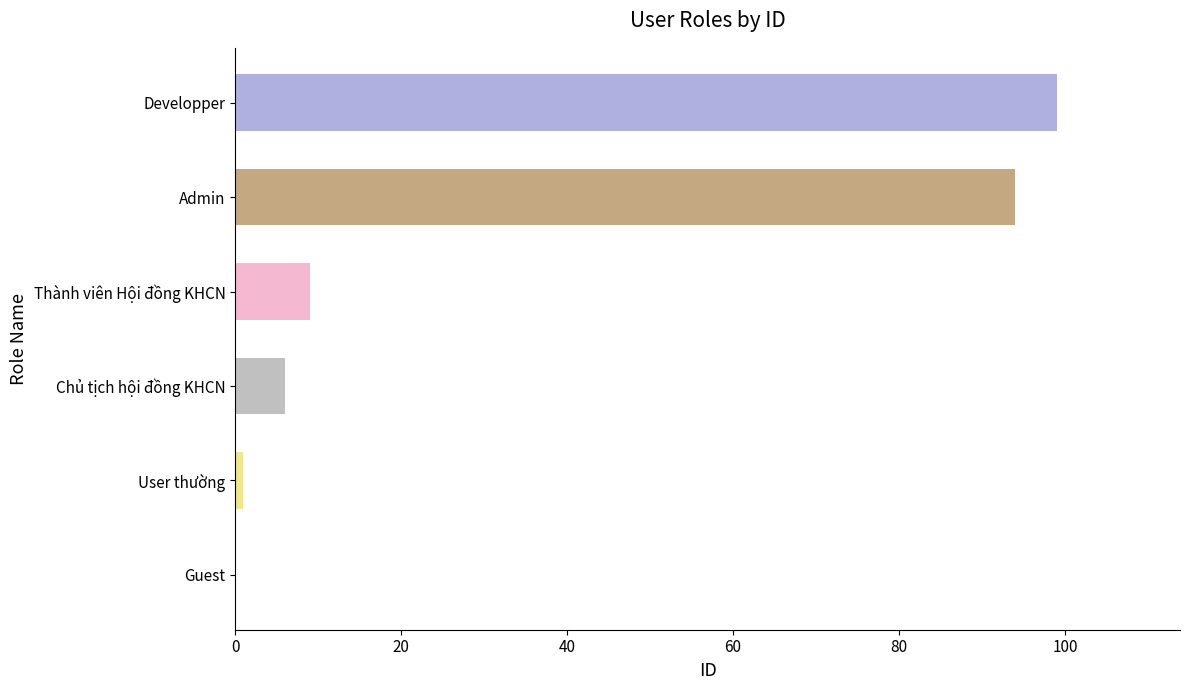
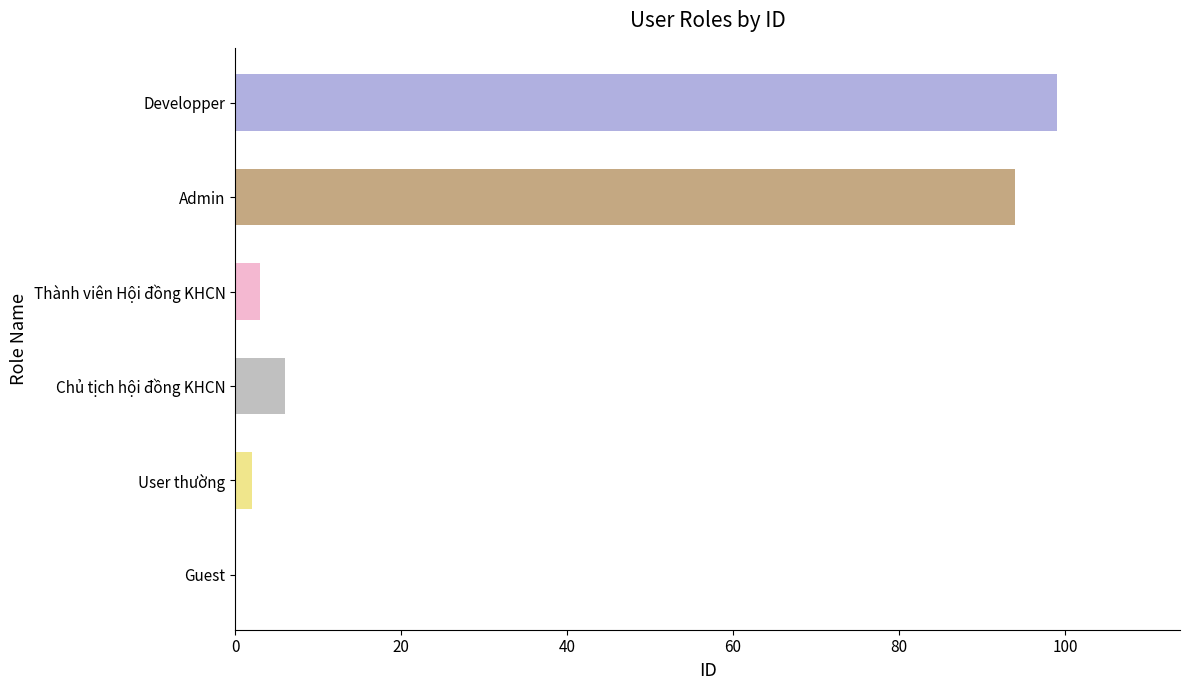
  {
    "Developper": 99,
    "Admin": 94,
-   "Thành viên Hội đồng KHCN": 9,
+   "Thành viên Hội đồng KHCN": 3,
    "Chủ tịch hội đồng KHCN": 6,
-   "User thường": 1,
+   "User thường": 2,
    "Guest": 0
  }
